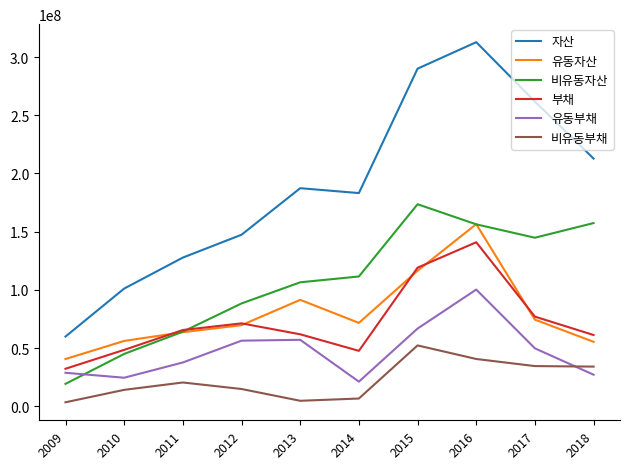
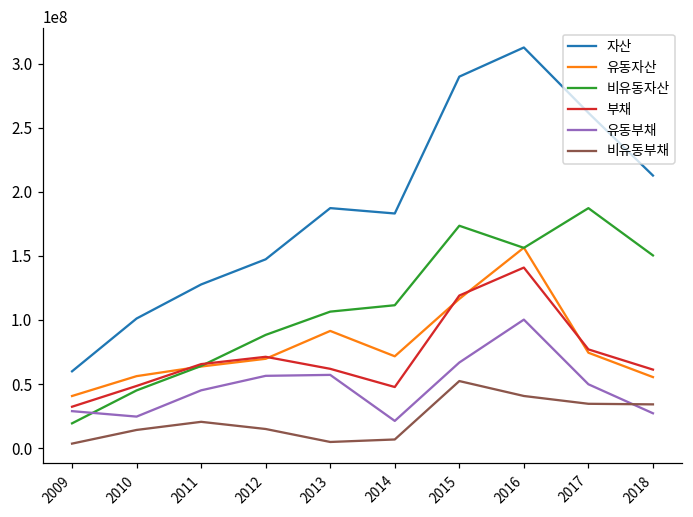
  {
    "자산": {
      "2009": 60000000,
      "2010": 101000000,
      "2011": 128000000,
      "2012": 147000000,
      "2013": 187000000,
      "2014": 183000000,
      "2015": 290000000,
      "2016": 313000000,
      "2018": 213000000
    },
    "유동자산": {
      "2009": 41000000,
      "2010": 56000000,
      "2013": 91000000,
      "2014": 72000000,
      "2015": 116000000,
      "2017": 74000000,
      "2018": 55000000
    },
    "비유동자산": {
      "2009": 19000000,
      "2010": 45000000,
      "2012": 88000000,
      "2013": 107000000,
      "2014": 112000000,
      "2015": 174000000,
-     "2017": 145000000,
-     "2018": 157000000
+     "2017": 187000000,
+     "2018": 150000000
    },
    "부채": {
      "2009": 32000000,
      "2010": 48000000,
      "2013": 62000000,
      "2014": 48000000,
      "2015": 119000000,
      "2016": 141000000,
      "2017": 77000000,
      "2018": 61000000
    },
    "유동부채": {
      "2009": 29000000,
      "2010": 25000000,
-     "2011": 38000000,
+     "2011": 45000000,
      "2012": 56000000,
      "2013": 57000000,
      "2014": 21000000,
      "2015": 67000000,
      "2016": 100000000,
      "2017": 50000000,
      "2018": 27000000
    },
    "비유동부채": {
      "2009": 3000000,
      "2010": 14000000,
      "2011": 20000000,
      "2012": 15000000,
      "2013": 5000000,
      "2014": 7000000,
      "2015": 52000000,
      "2016": 41000000,
      "2017": 35000000,
      "2018": 34000000
    }
  }
